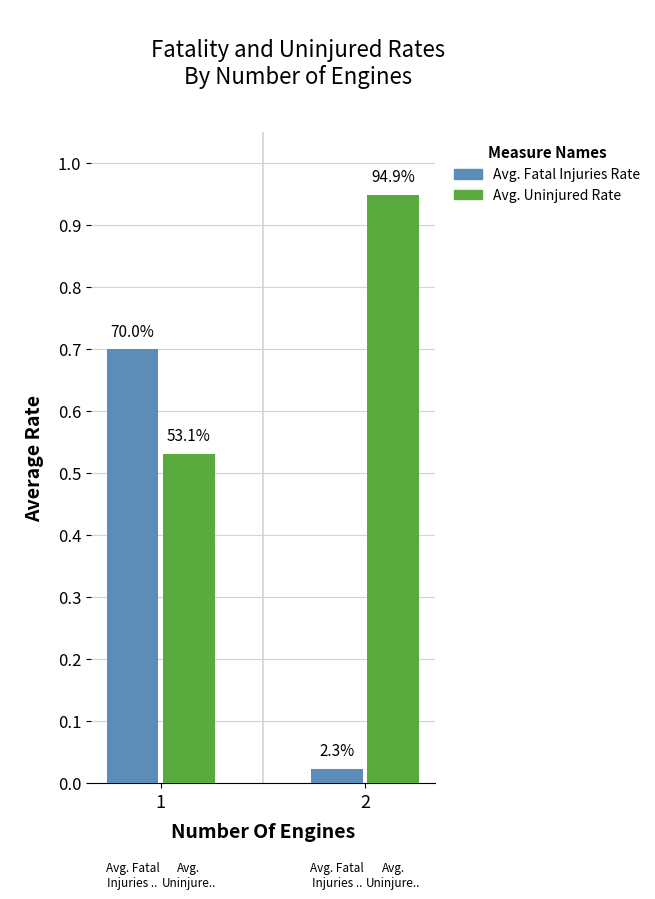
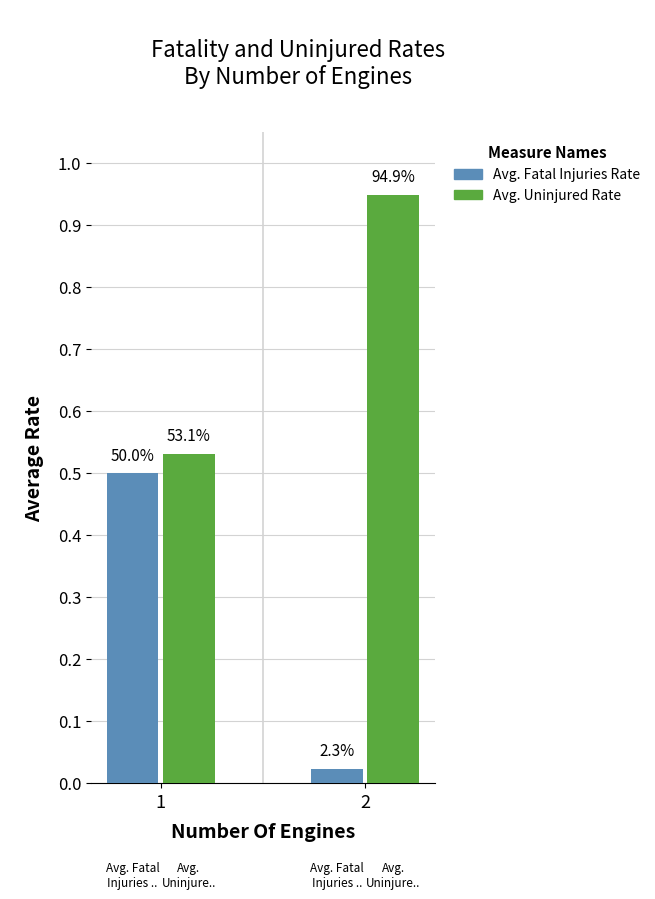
  {
    "Avg. Fatal Injuries Rate": {
-     "1": "70.0%",
+     "1": "50.0%",
      "2": "2.3%"
    },
    "Avg. Uninjured Rate": {
      "1": "53.1%",
      "2": "94.9%"
    }
  }
